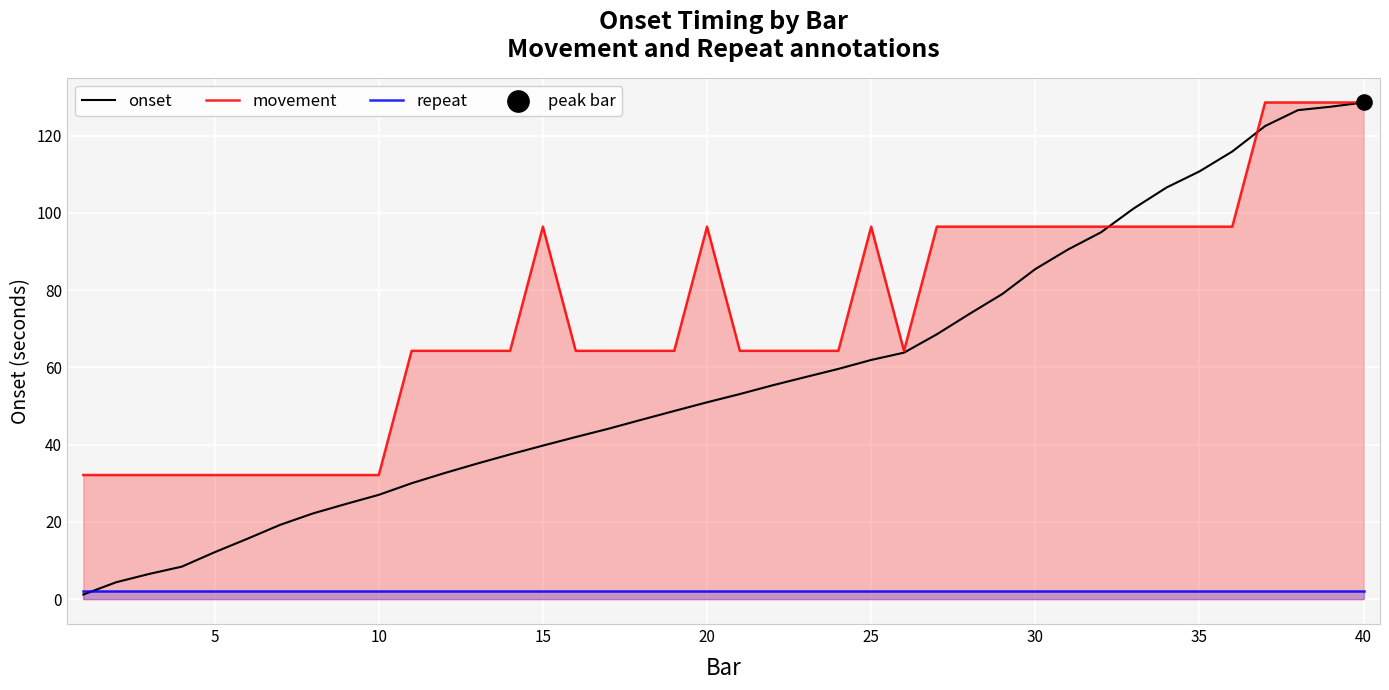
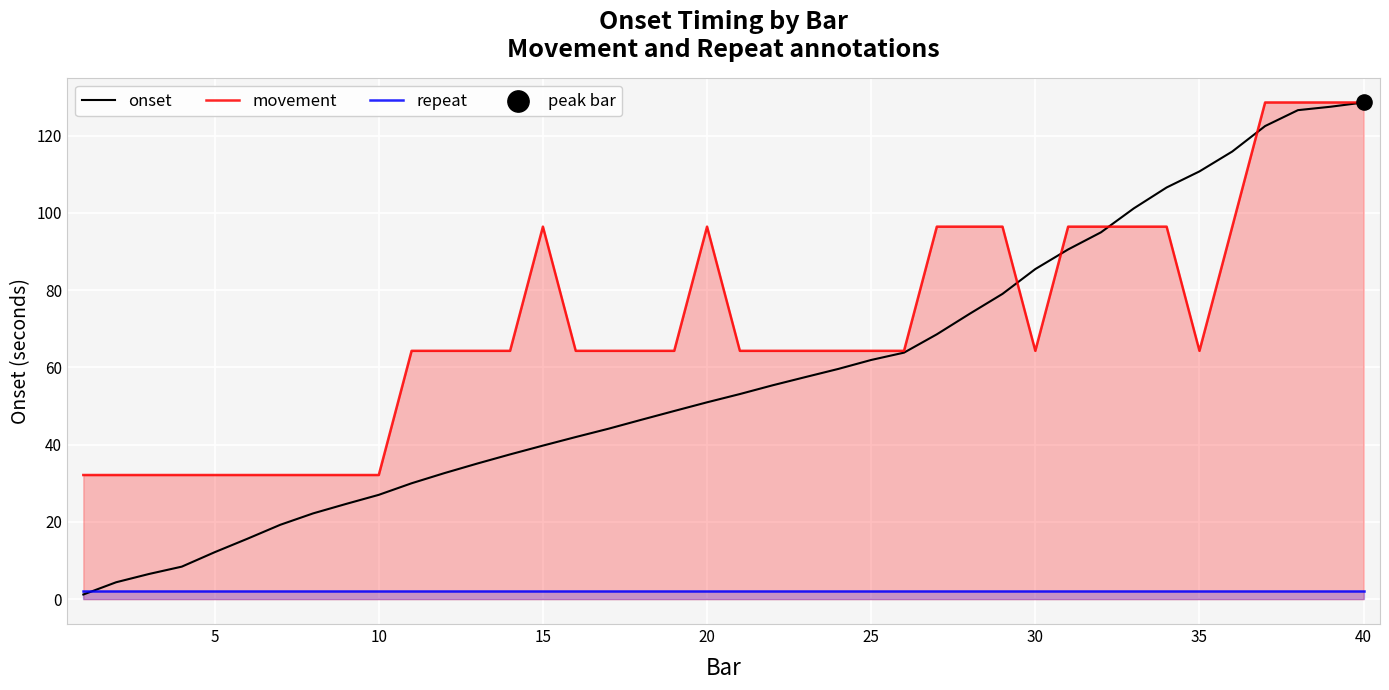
  {
    "movement": {
      "5": 32,
      "10": 32,
      "15": 96,
      "20": 96,
-     "25": 96,
-     "30": 96,
-     "35": 96
+     "25": 64,
+     "30": 64,
+     "35": 64
    },
    "repeat": {
      "5": 2,
      "10": 2,
      "15": 2,
      "20": 2,
      "25": 2,
      "30": 2,
      "35": 2,
      "40": 2
    }
  }
